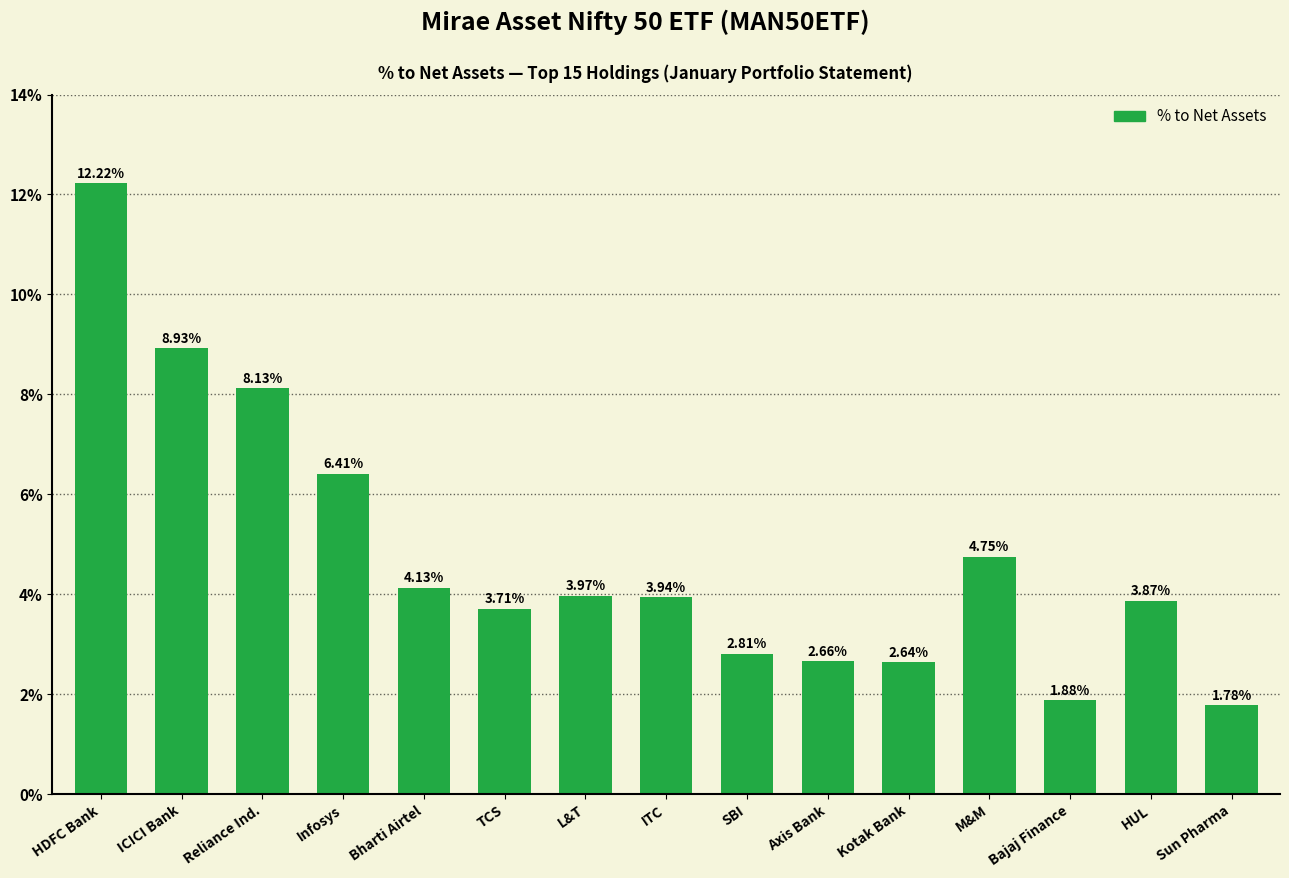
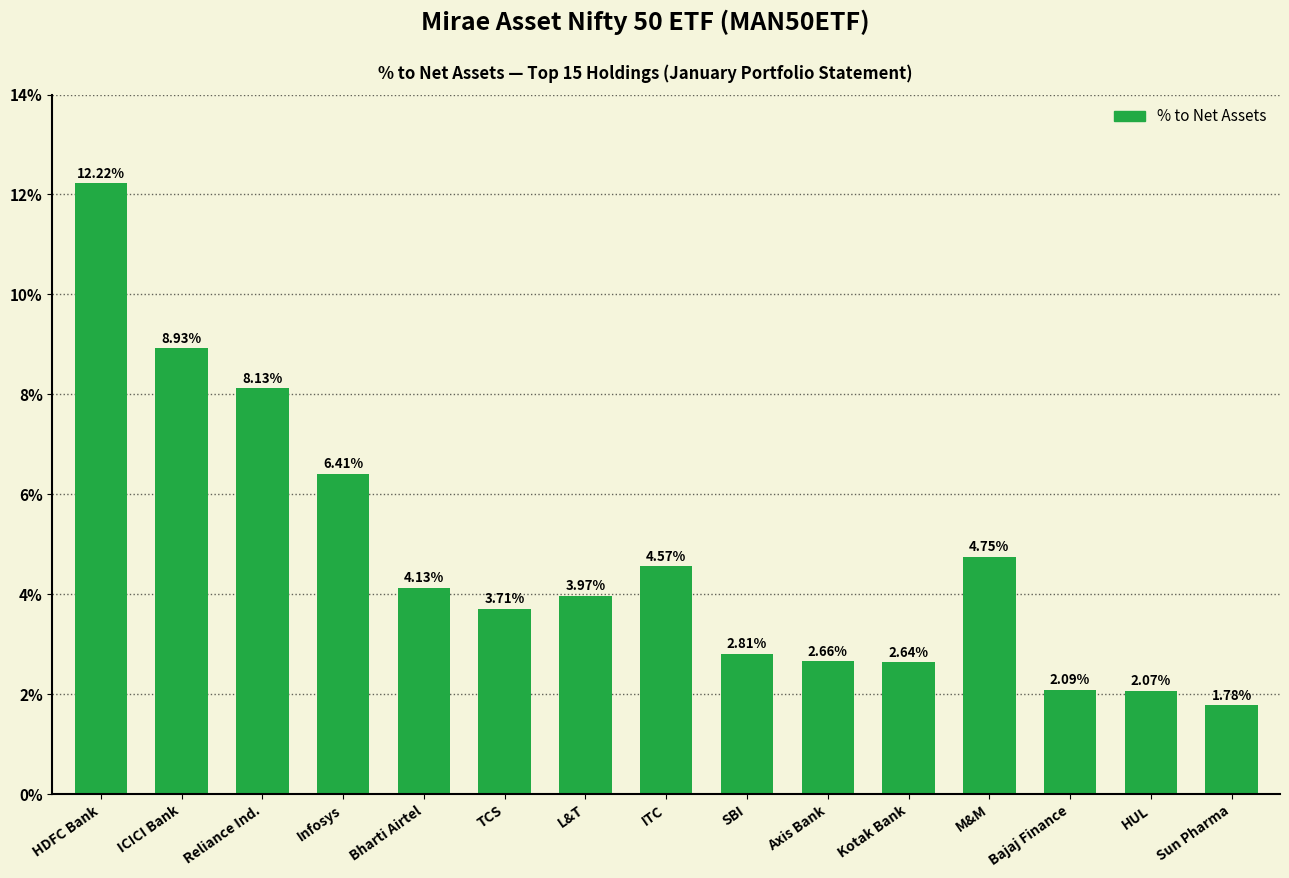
  {
    "HDFC Bank": "12.22%",
    "ICICI Bank": "8.93%",
    "Reliance Ind.": "8.13%",
    "Infosys": "6.41%",
    "Bharti Airtel": "4.13%",
    "TCS": "3.71%",
    "L&T": "3.97%",
-   "ITC": "3.94%",
+   "ITC": "4.57%",
    "SBI": "2.81%",
    "Axis Bank": "2.66%",
    "Kotak Bank": "2.64%",
    "M&M": "4.75%",
-   "Bajaj Finance": "1.88%",
-   "HUL": "3.87%",
+   "Bajaj Finance": "2.09%",
+   "HUL": "2.07%",
    "Sun Pharma": "1.78%"
  }
